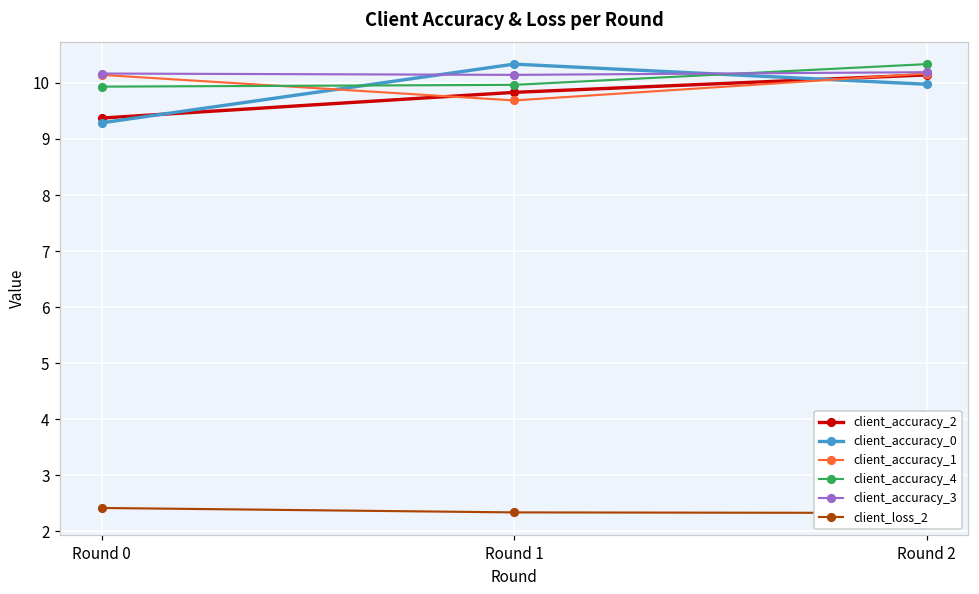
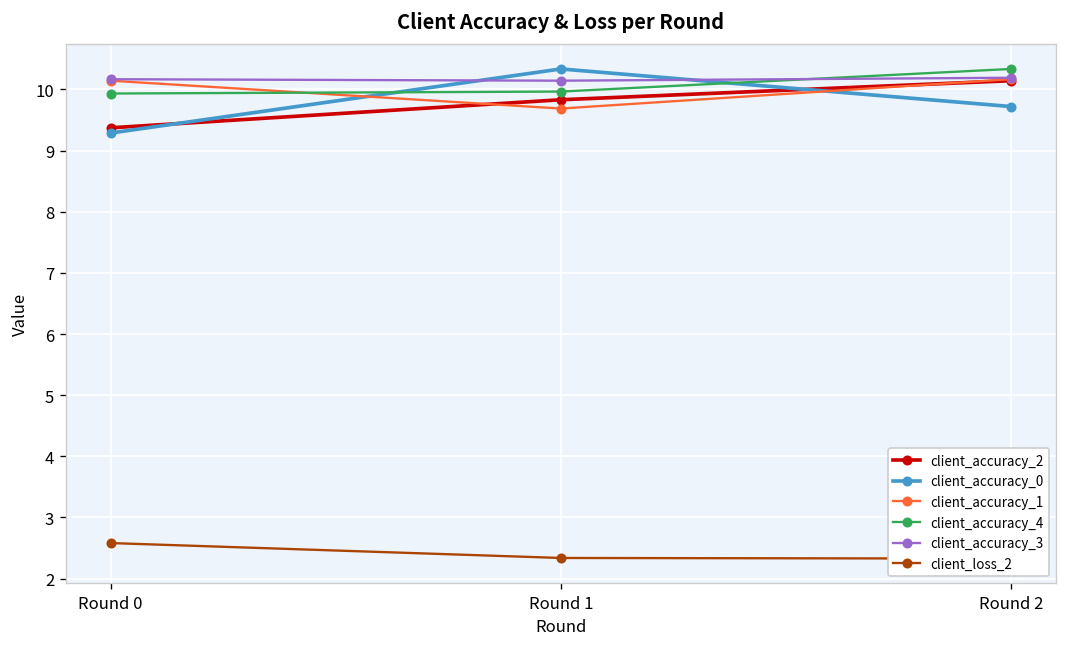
  {
    "client_accuracy_2": {
      "Round 0": 9.4,
      "Round 1": 9.8
    },
    "client_accuracy_0": {
      "Round 0": 9.3,
      "Round 1": 10.3,
-     "Round 2": 10.0
+     "Round 2": 9.7
    },
    "client_accuracy_1": {
      "Round 1": 9.7
    },
    "client_accuracy_4": {
      "Round 0": 9.9,
      "Round 1": 10.0,
      "Round 2": 10.3
    },
    "client_accuracy_3": {
      "Round 1": 10.1
    },
    "client_loss_2": {
-     "Round 0": 2.4,
+     "Round 0": 2.6,
      "Round 1": 2.3
    }
  }
